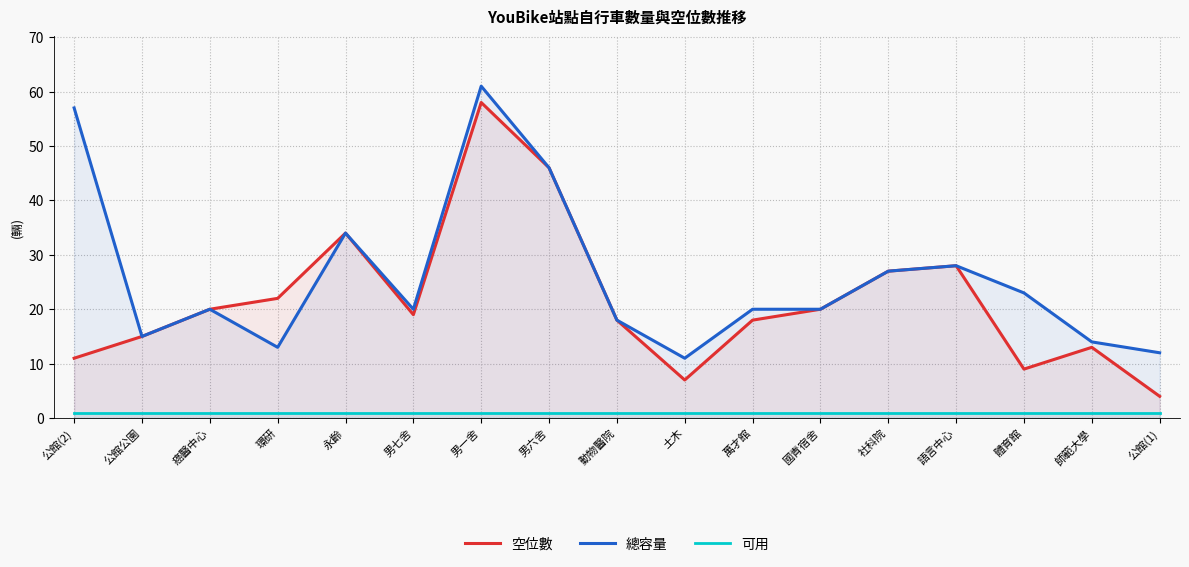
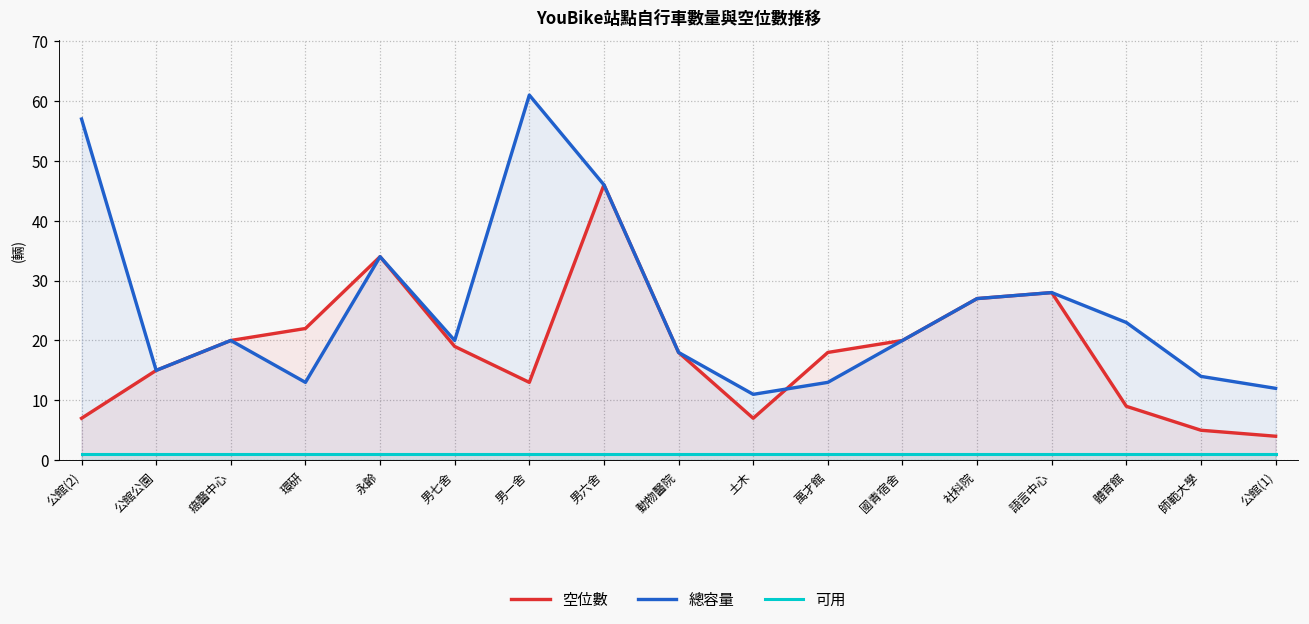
  {
    "空位數": {
-     "公館(2)": 11,
+     "公館(2)": 7,
      "環研": 22,
      "男七舍": 19,
-     "男一舍": 58,
+     "男一舍": 13,
      "土木": 7,
      "萬才館": 18,
      "體育館": 9,
-     "師範大學": 13,
+     "師範大學": 5,
      "公館(1)": 4
    },
    "總容量": {
      "公館(2)": 57,
      "環研": 13,
      "男七舍": 20,
      "男一舍": 61,
      "土木": 11,
-     "萬才館": 20,
+     "萬才館": 13,
      "體育館": 23,
      "師範大學": 14,
      "公館(1)": 12
    },
    "可用": {
      "公館(2)": 1,
      "公館公園": 1,
      "癌醫中心": 1,
      "環研": 1,
      "永齡": 1,
      "男七舍": 1,
      "男一舍": 1,
      "男六舍": 1,
      "動物醫院": 1,
      "土木": 1,
      "萬才館": 1,
      "國青宿舍": 1,
      "社科院": 1,
      "語言中心": 1,
      "體育館": 1,
      "師範大學": 1,
      "公館(1)": 1
    }
  }
